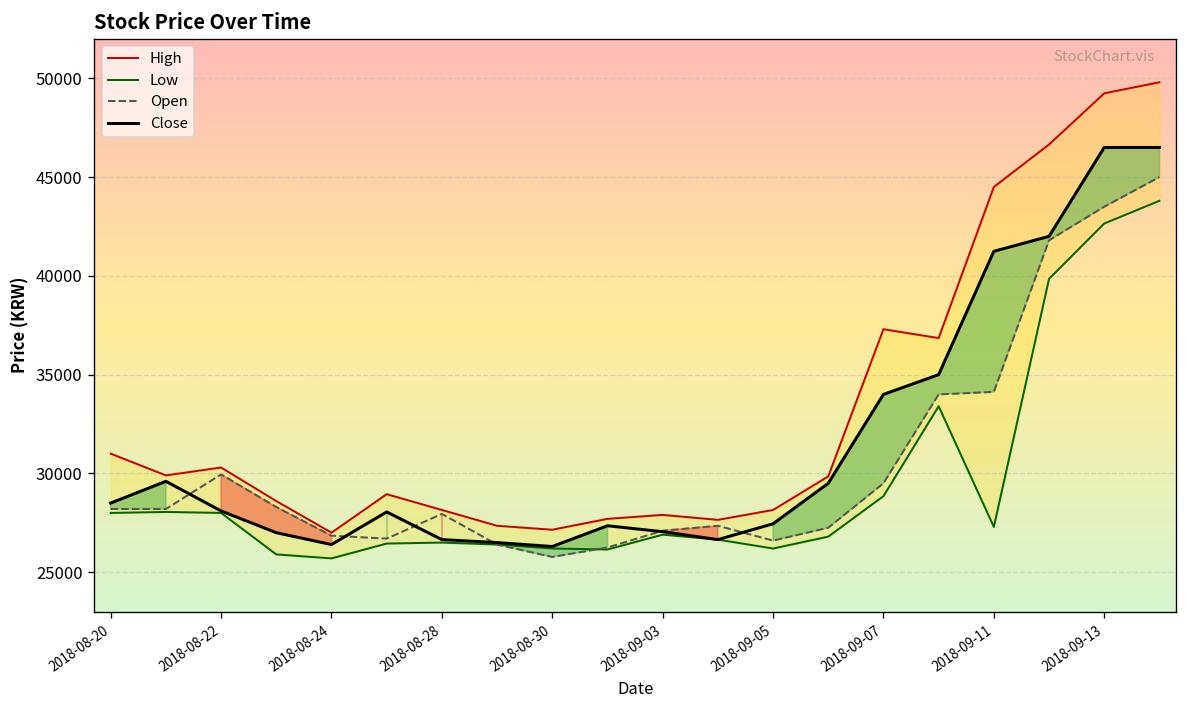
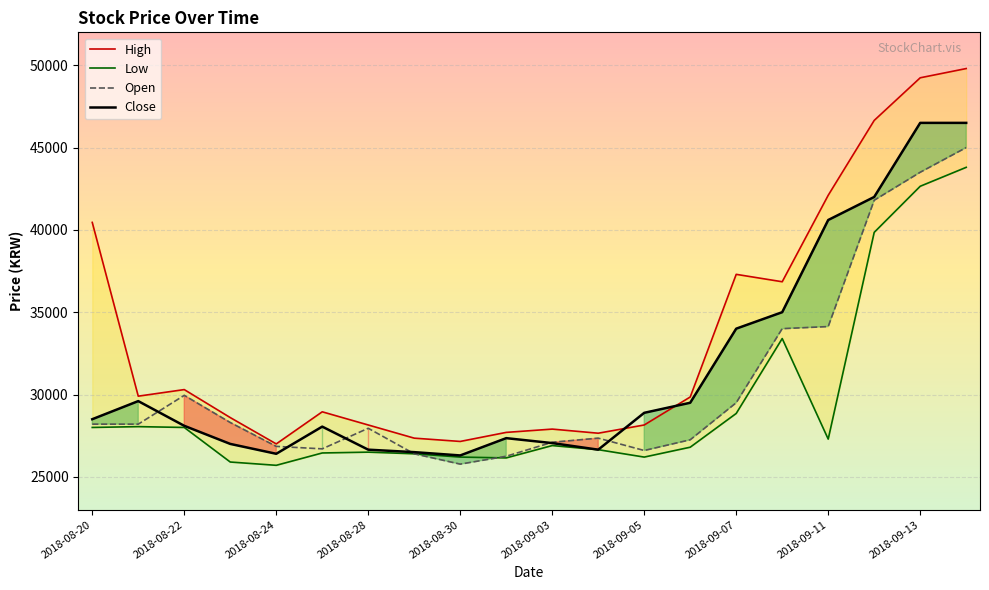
  {
    "High": {
-     "2018-08-20": 31000,
+     "2018-08-20": 40500,
      "2018-08-22": 30300,
      "2018-08-28": 28200,
      "2018-08-30": 27200,
      "2018-09-03": 27900,
      "2018-09-05": 28200,
      "2018-09-07": 37300,
-     "2018-09-11": 44500,
+     "2018-09-11": 42100,
      "2018-09-13": 49200
    },
    "Low": {
      "2018-08-20": 28000,
      "2018-08-24": 25700,
      "2018-09-05": 26200,
      "2018-09-07": 28900,
      "2018-09-11": 27300,
      "2018-09-13": 42700
    },
    "Open": {
      "2018-08-20": 28200,
      "2018-08-22": 30000,
      "2018-08-28": 28000,
      "2018-08-30": 25800,
      "2018-09-05": 26600,
      "2018-09-07": 29500,
      "2018-09-11": 34100,
      "2018-09-13": 43500
    },
    "Close": {
      "2018-08-20": 28500,
      "2018-08-24": 26400,
-     "2018-09-05": 27500,
+     "2018-09-05": 28900,
      "2018-09-07": 34000,
-     "2018-09-11": 41200,
+     "2018-09-11": 40600,
      "2018-09-13": 46500
    }
  }
